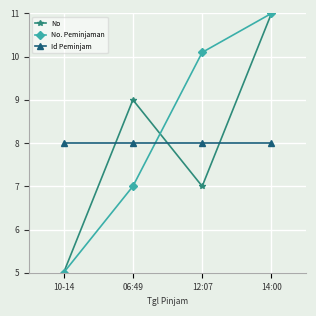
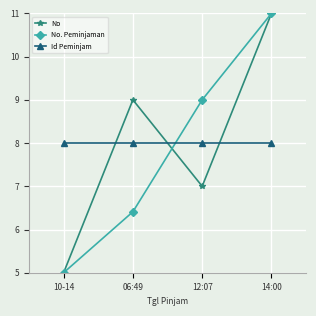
  {
    "No. Peminjaman": {
-     "06:49": 7.0,
-     "12:07": 10.1
+     "06:49": 6.4,
+     "12:07": 9.0
    }
  }
